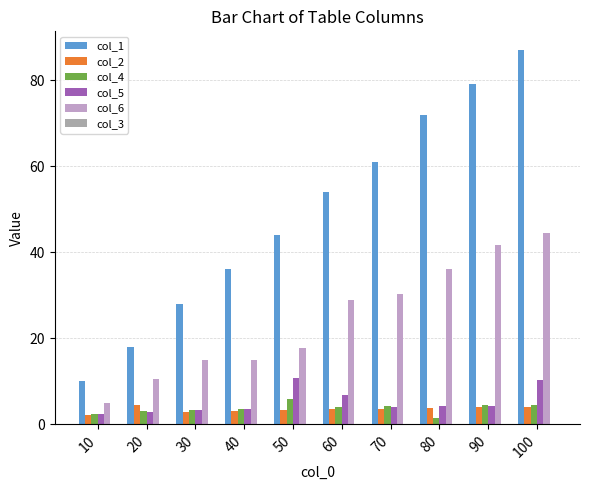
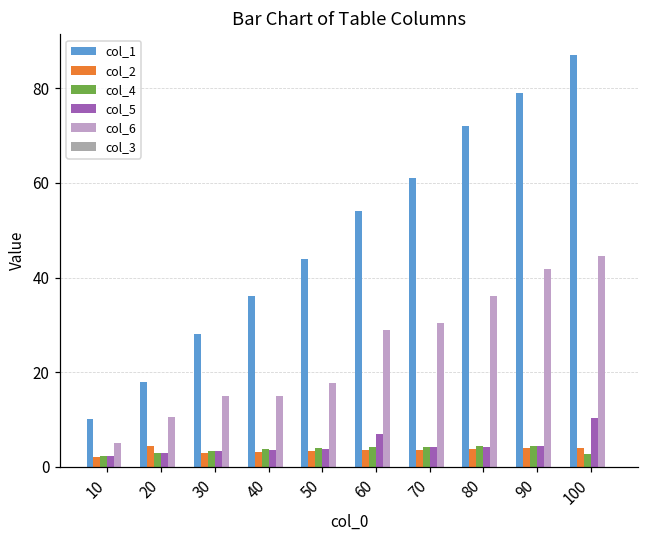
  {
    "col_1": {
      "10": 10,
      "20": 18,
      "30": 28,
      "40": 36,
      "50": 44,
      "60": 54,
      "70": 61,
      "80": 72,
      "90": 79,
      "100": 87
    },
    "col_2": {
      "10": 2,
      "20": 4,
      "30": 3,
      "40": 3,
      "50": 3,
      "60": 4,
      "70": 4,
      "80": 4,
      "90": 4,
      "100": 4
    },
    "col_4": {
      "10": 2,
      "20": 3,
      "30": 3,
      "40": 4,
-     "50": 6,
+     "50": 4,
      "60": 4,
      "70": 4,
-     "80": 2,
+     "80": 4,
      "90": 4,
-     "100": 5
+     "100": 3
    },
    "col_5": {
      "10": 2,
      "20": 3,
      "30": 3,
      "40": 4,
-     "50": 11,
+     "50": 4,
      "60": 7,
      "70": 4,
      "80": 4,
      "90": 4,
      "100": 10
    }
  }
